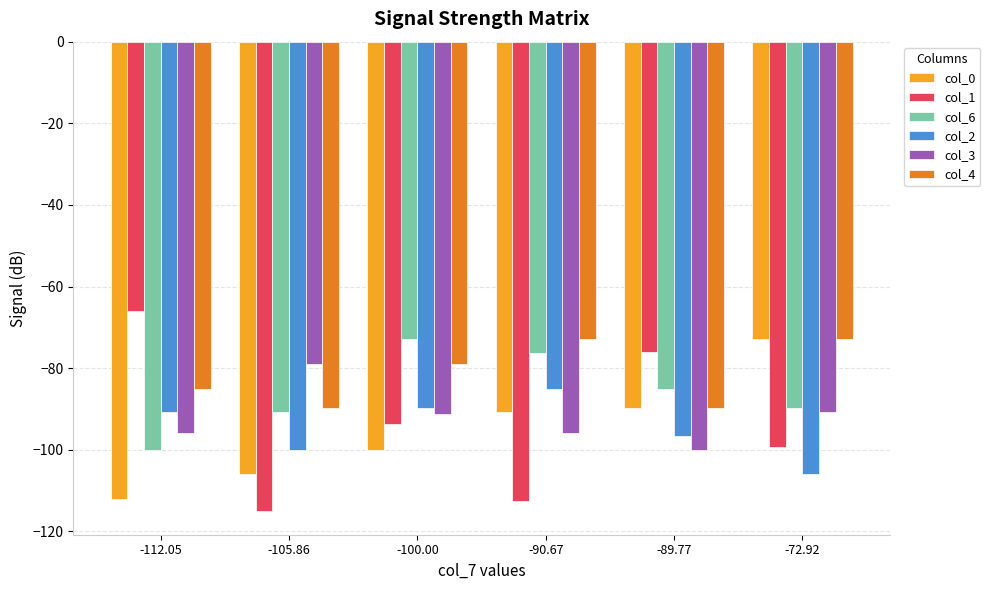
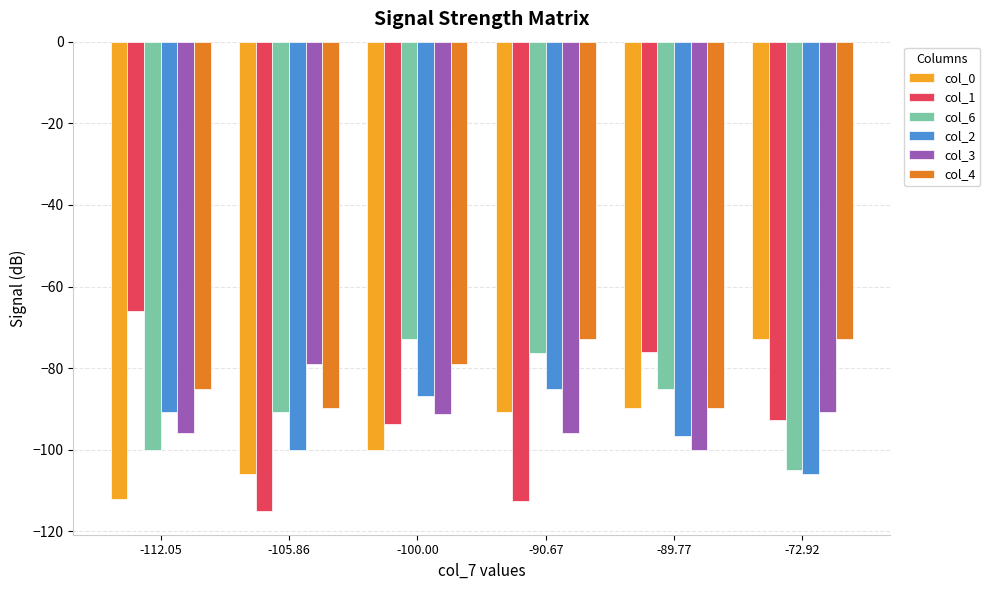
  {
    "col_1": {
      "-112.05": -66,
      "-105.86": -115,
      "-100.00": -94,
      "-90.67": -113,
      "-89.77": -76,
-     "-72.92": -99
+     "-72.92": -93
    },
    "col_6": {
      "-112.05": -100,
      "-105.86": -91,
      "-100.00": -73,
      "-90.67": -76,
      "-89.77": -85,
-     "-72.92": -90
+     "-72.92": -105
    },
    "col_2": {
      "-112.05": -91,
      "-105.86": -100,
-     "-100.00": -90,
+     "-100.00": -87,
      "-90.67": -85,
      "-89.77": -97,
      "-72.92": -106
    },
    "col_3": {
      "-112.05": -96,
      "-105.86": -79,
      "-100.00": -91,
      "-90.67": -96,
      "-89.77": -100,
      "-72.92": -91
    }
  }
